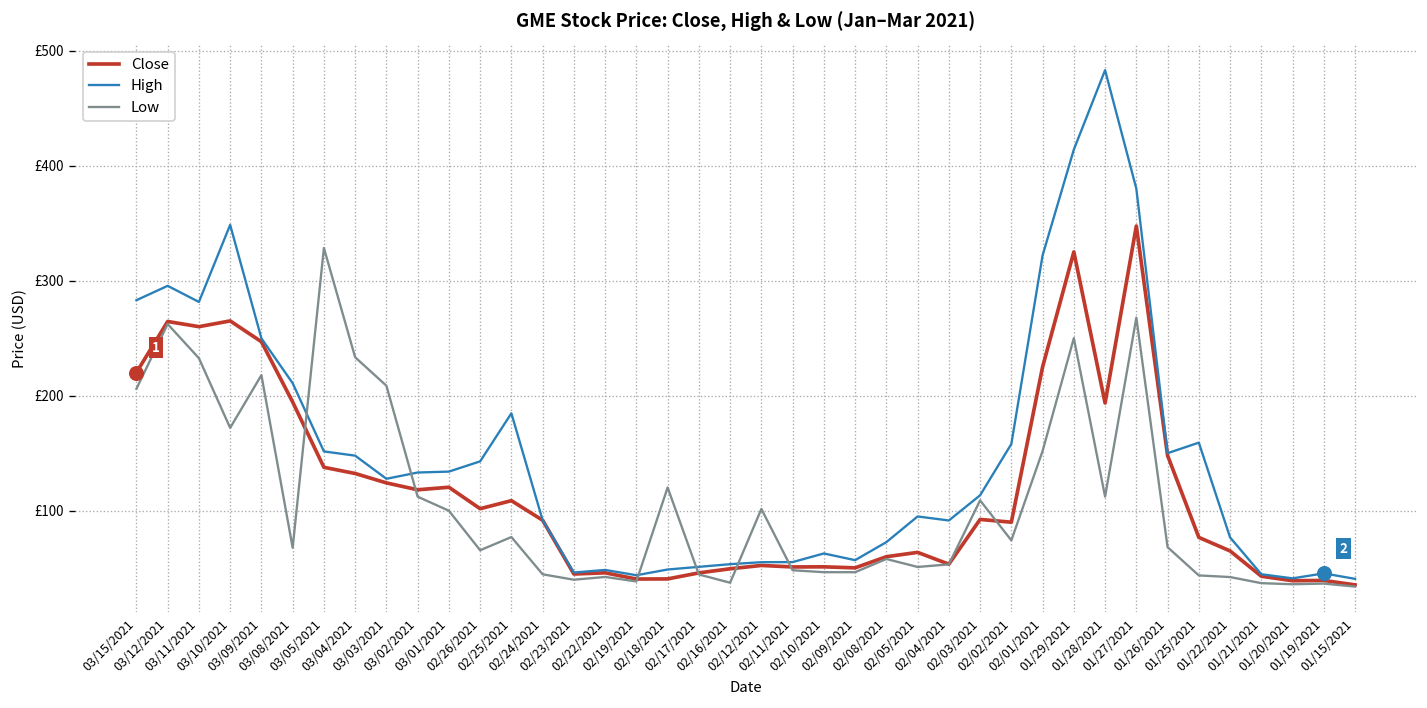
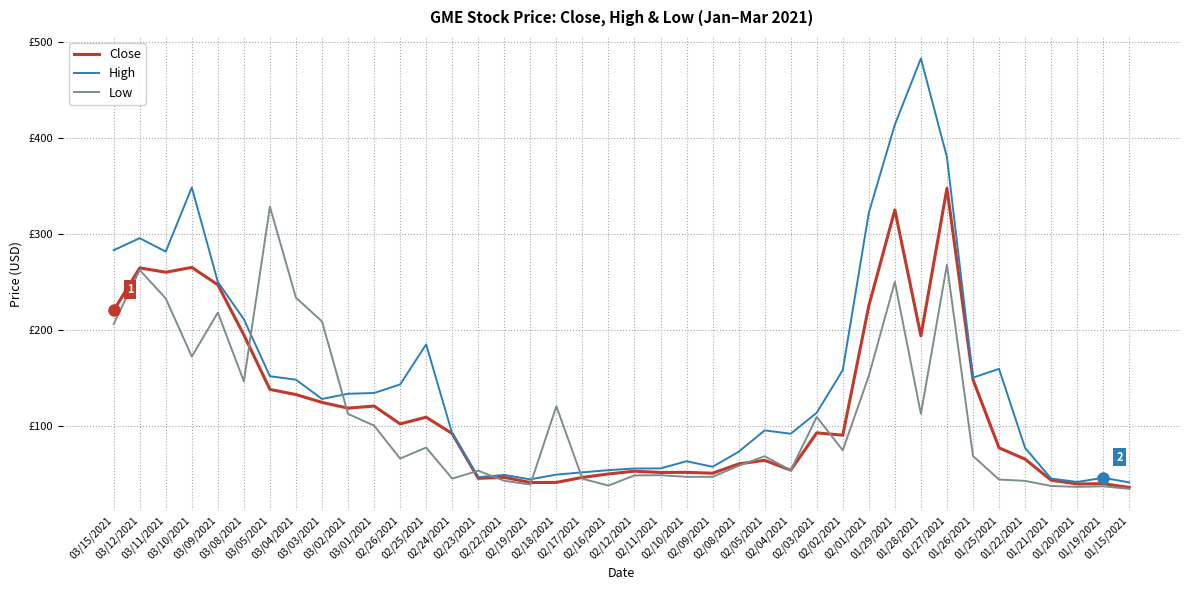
  {
    "Low": {
      "03/15/2021": "£210",
      "03/11/2021": "£230",
      "03/10/2021": "£170",
      "03/09/2021": "£220",
-     "03/08/2021": "£70",
+     "03/08/2021": "£150",
      "03/05/2021": "£330",
      "03/04/2021": "£230",
      "03/03/2021": "£210",
      "03/02/2021": "£110",
      "03/01/2021": "£100",
      "02/26/2021": "£70",
      "02/25/2021": "£80",
      "02/24/2021": "£40",
-     "02/23/2021": "£40",
+     "02/23/2021": "£50",
      "02/22/2021": "£40",
      "02/18/2021": "£120",
      "02/16/2021": "£40",
-     "02/12/2021": "£100",
+     "02/12/2021": "£50",
      "02/11/2021": "£50",
      "02/10/2021": "£50",
      "02/09/2021": "£50",
-     "02/05/2021": "£50",
+     "02/05/2021": "£70",
      "02/03/2021": "£110",
      "02/02/2021": "£70",
      "02/01/2021": "£150",
      "01/29/2021": "£250",
      "01/28/2021": "£110",
      "01/27/2021": "£270",
      "01/26/2021": "£70",
      "01/25/2021": "£40",
      "01/22/2021": "£40",
      "01/21/2021": "£40",
      "01/20/2021": "£40",
      "01/19/2021": "£40"
    }
  }
